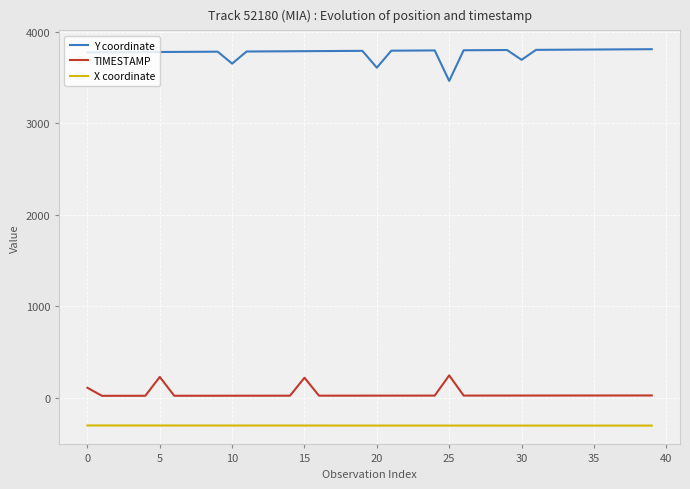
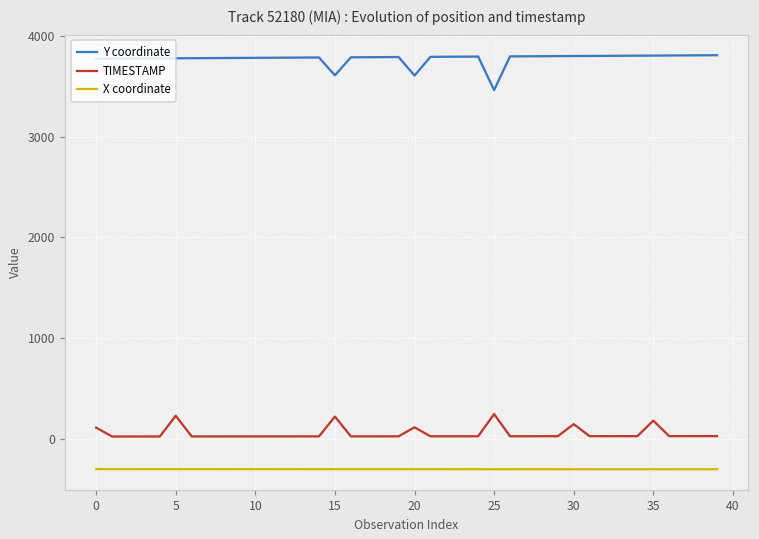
  {
    "Y coordinate": {
-     "10": 3700,
-     "15": 3800,
+     "10": 3800,
+     "15": 3600,
      "20": 3600,
      "25": 3500,
-     "30": 3700,
+     "30": 3800,
      "35": 3800
    },
    "TIMESTAMP": {
      "0": 100,
      "5": 200,
      "10": 0,
      "15": 200,
-     "20": 0,
+     "20": 100,
      "25": 200,
-     "30": 0,
-     "35": 0
+     "30": 100,
+     "35": 200
    },
    "X coordinate": {
      "0": -300,
      "5": -300,
      "10": -300,
      "15": -300,
      "20": -300,
      "25": -300,
      "30": -300,
      "35": -300
    }
  }
